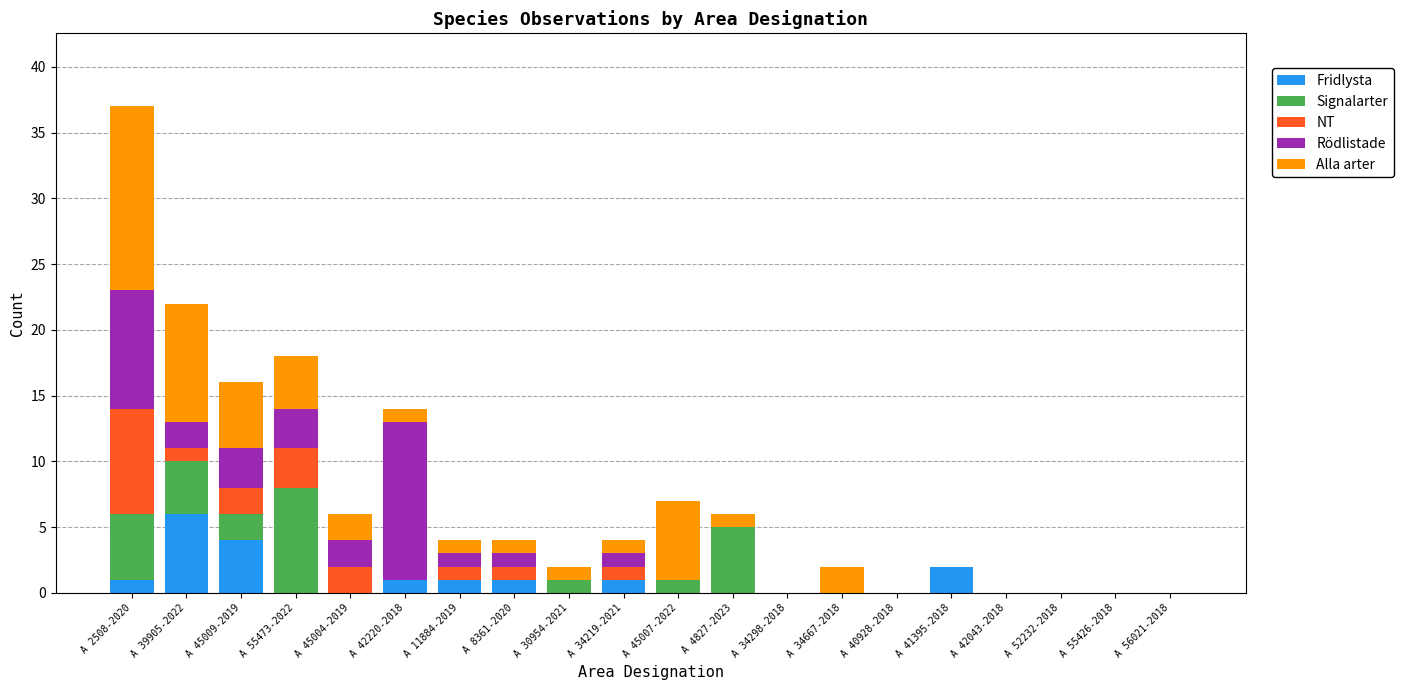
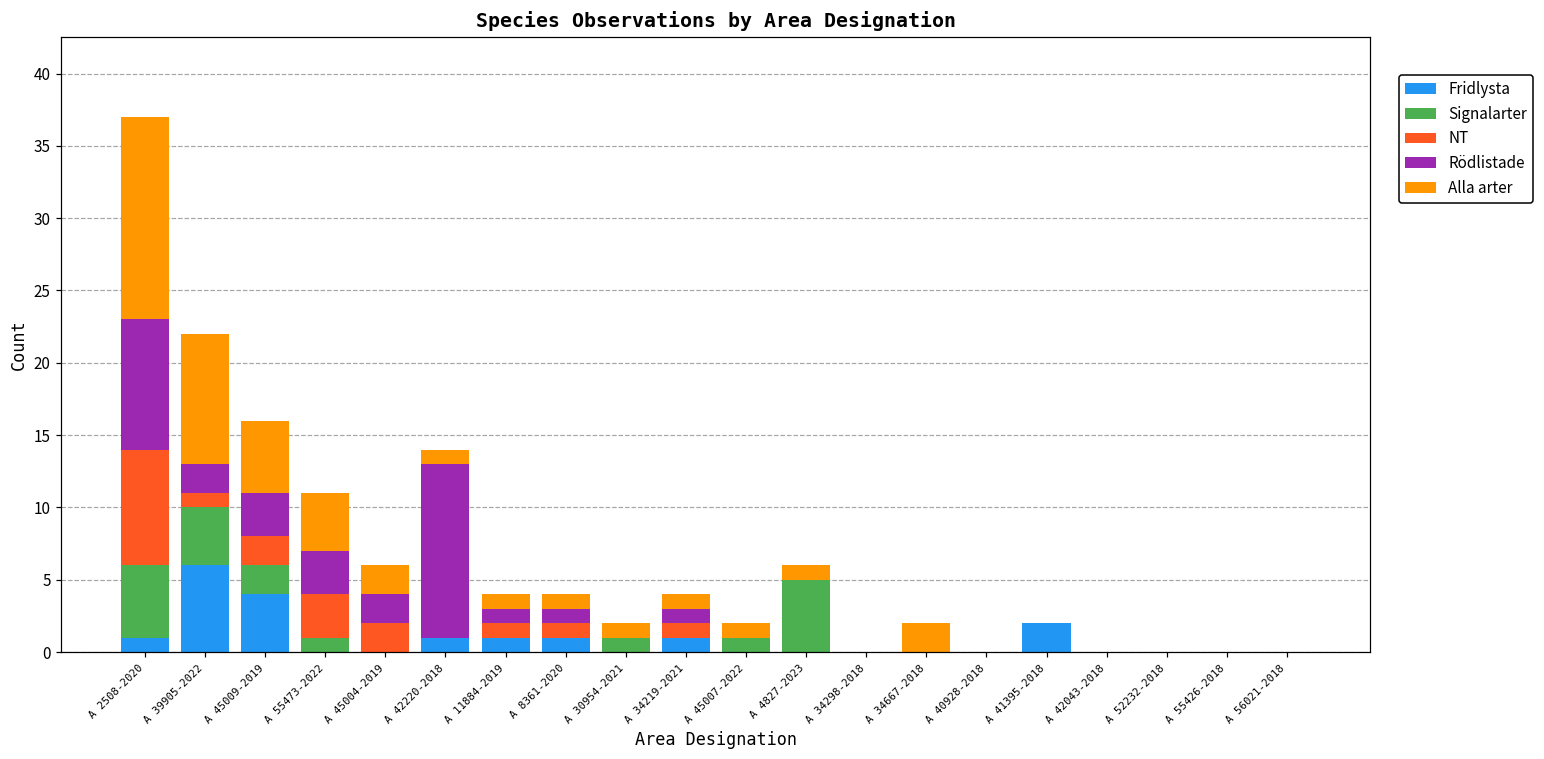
  {
    "Fridlysta": {
      "A 2508-2020": 1,
      "A 39905-2022": 6,
      "A 45009-2019": 4,
      "A 55473-2022": 0,
      "A 45004-2019": 0,
      "A 42220-2018": 1,
      "A 11884-2019": 1,
      "A 8361-2020": 1,
      "A 30954-2021": 0,
      "A 34219-2021": 1,
      "A 45007-2022": 0,
      "A 4827-2023": 0,
      "A 34298-2018": 0,
      "A 34667-2018": 0,
      "A 40928-2018": 0,
      "A 41395-2018": 2,
      "A 42043-2018": 0,
      "A 52232-2018": 0,
      "A 55426-2018": 0,
      "A 56021-2018": 0
    },
    "Signalarter": {
      "A 2508-2020": 5,
      "A 39905-2022": 4,
      "A 45009-2019": 2,
-     "A 55473-2022": 8,
+     "A 55473-2022": 1,
      "A 45004-2019": 0,
      "A 42220-2018": 0,
      "A 11884-2019": 0,
      "A 8361-2020": 0,
      "A 30954-2021": 1,
      "A 34219-2021": 0,
      "A 45007-2022": 1,
      "A 4827-2023": 5,
      "A 34298-2018": 0,
      "A 34667-2018": 0,
      "A 40928-2018": 0,
      "A 41395-2018": 0,
      "A 42043-2018": 0,
      "A 52232-2018": 0,
      "A 55426-2018": 0,
      "A 56021-2018": 0
    },
    "NT": {
      "A 2508-2020": 8,
      "A 39905-2022": 1,
      "A 45009-2019": 2,
      "A 55473-2022": 3,
      "A 45004-2019": 2,
      "A 42220-2018": 0,
      "A 11884-2019": 1,
      "A 8361-2020": 1,
      "A 30954-2021": 0,
      "A 34219-2021": 1,
      "A 45007-2022": 0,
      "A 4827-2023": 0,
      "A 34298-2018": 0,
      "A 34667-2018": 0,
      "A 40928-2018": 0,
      "A 41395-2018": 0,
      "A 42043-2018": 0,
      "A 52232-2018": 0,
      "A 55426-2018": 0,
      "A 56021-2018": 0
    },
    "Rödlistade": {
      "A 2508-2020": 9,
      "A 39905-2022": 2,
      "A 45009-2019": 3,
      "A 55473-2022": 3,
      "A 45004-2019": 2,
      "A 42220-2018": 12,
      "A 11884-2019": 1,
      "A 8361-2020": 1,
      "A 30954-2021": 0,
      "A 34219-2021": 1,
      "A 45007-2022": 0,
      "A 4827-2023": 0,
      "A 34298-2018": 0,
      "A 34667-2018": 0,
      "A 40928-2018": 0,
      "A 41395-2018": 0,
      "A 42043-2018": 0,
      "A 52232-2018": 0,
      "A 55426-2018": 0,
      "A 56021-2018": 0
    },
    "Alla arter": {
      "A 2508-2020": 14,
      "A 39905-2022": 9,
      "A 45009-2019": 5,
      "A 55473-2022": 4,
      "A 45004-2019": 2,
      "A 42220-2018": 1,
      "A 11884-2019": 1,
      "A 8361-2020": 1,
      "A 30954-2021": 1,
      "A 34219-2021": 1,
-     "A 45007-2022": 6,
+     "A 45007-2022": 1,
      "A 4827-2023": 1,
      "A 34298-2018": 0,
      "A 34667-2018": 2,
      "A 40928-2018": 0,
      "A 41395-2018": 0,
      "A 42043-2018": 0,
      "A 52232-2018": 0,
      "A 55426-2018": 0,
      "A 56021-2018": 0
    }
  }
